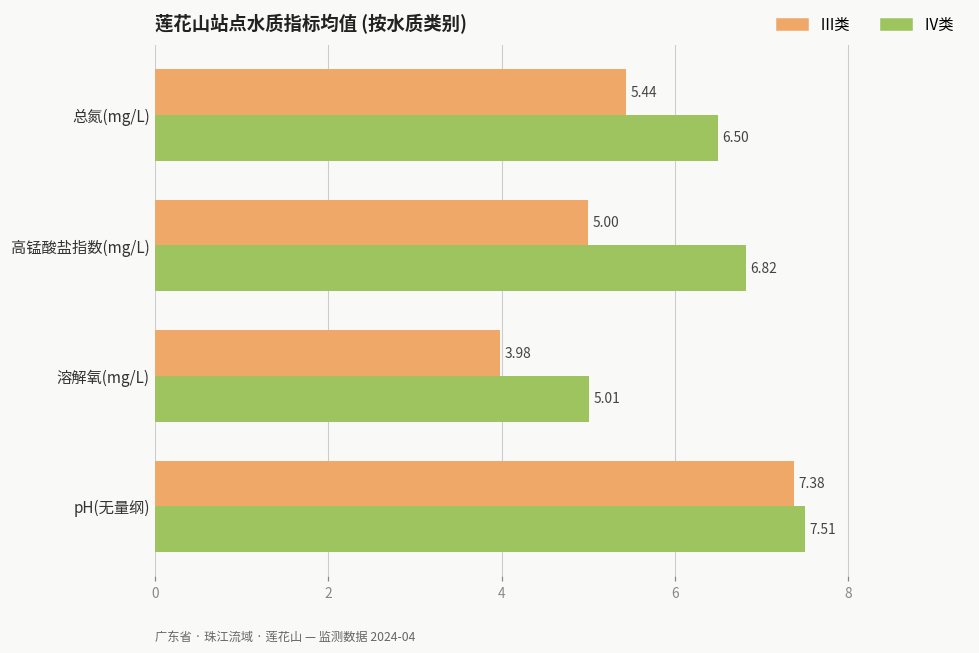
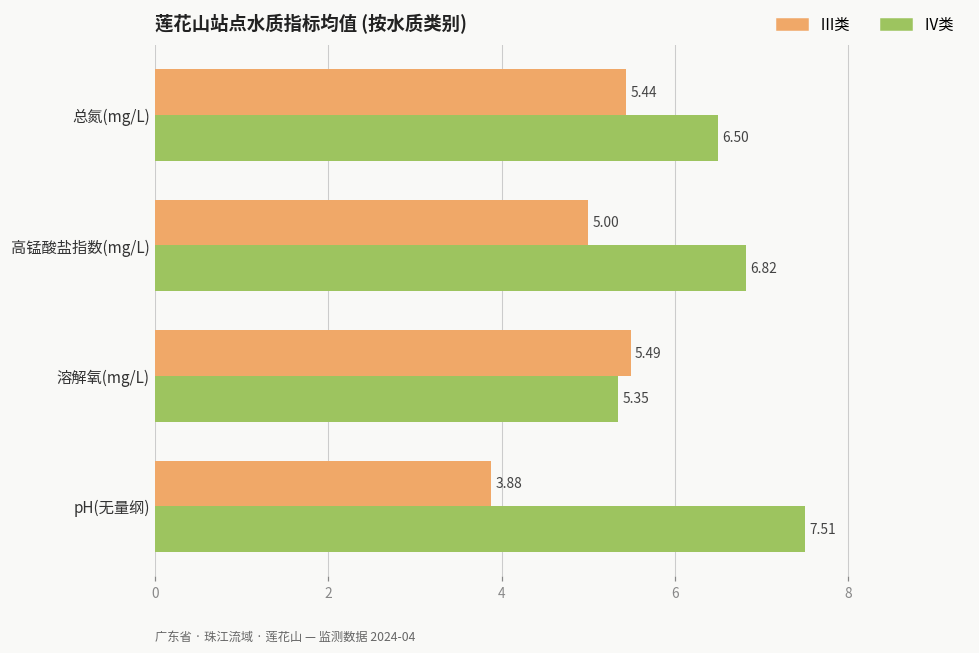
  {
    "Ⅲ类": {
      "总氮(mg/L)": 5.44,
      "高锰酸盐指数(mg/L)": 5.00,
-     "溶解氧(mg/L)": 3.98,
-     "pH(无量纲)": 7.38
+     "溶解氧(mg/L)": 5.49,
+     "pH(无量纲)": 3.88
    },
    "Ⅳ类": {
      "总氮(mg/L)": 6.50,
      "高锰酸盐指数(mg/L)": 6.82,
-     "溶解氧(mg/L)": 5.01,
+     "溶解氧(mg/L)": 5.35,
      "pH(无量纲)": 7.51
    }
  }
